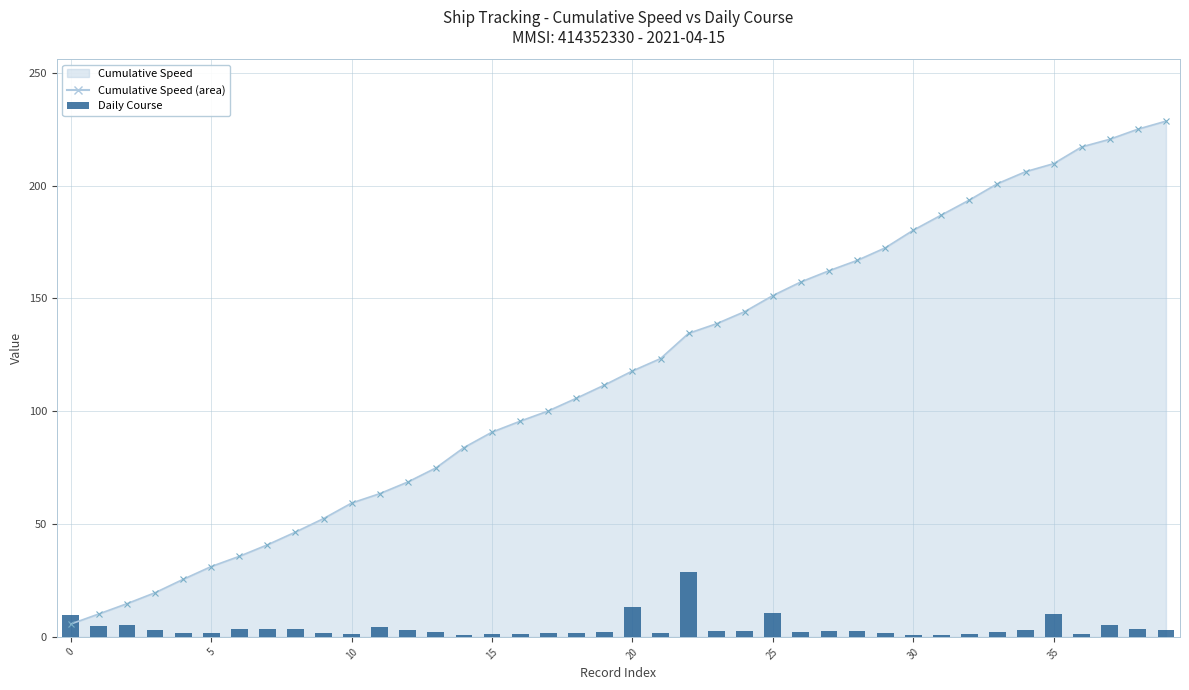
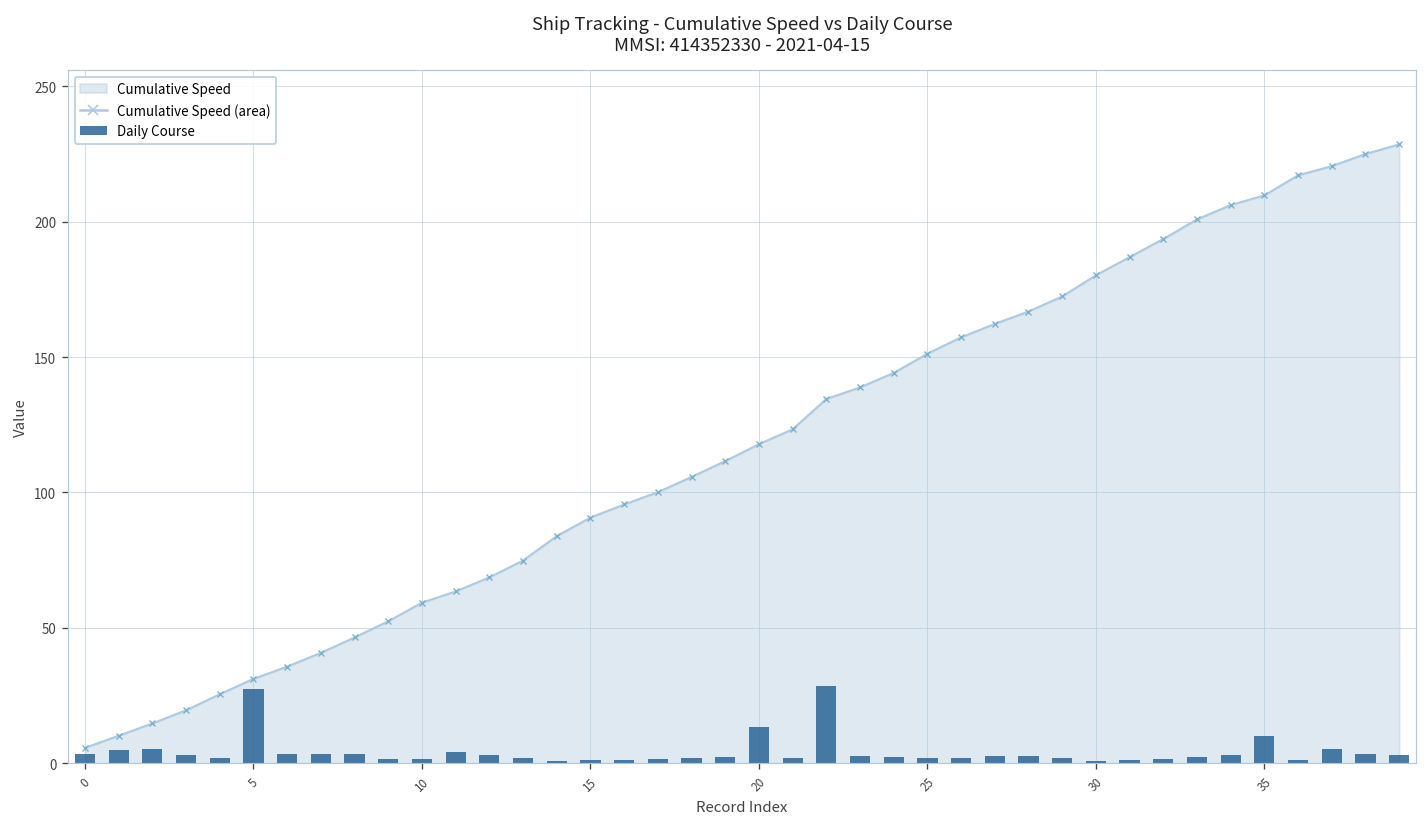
  {
    "Daily Course": {
-     "0": 10,
-     "5": 2,
+     "0": 3,
+     "5": 27,
      "10": 1,
      "15": 1,
      "20": 13,
-     "25": 11,
+     "25": 2,
      "35": 10
    },
    "Cumulative Speed": {
      "0": 6,
      "5": 31,
      "10": 59,
      "15": 91,
      "20": 118,
      "25": 151,
      "30": 180,
      "35": 210
    }
  }
